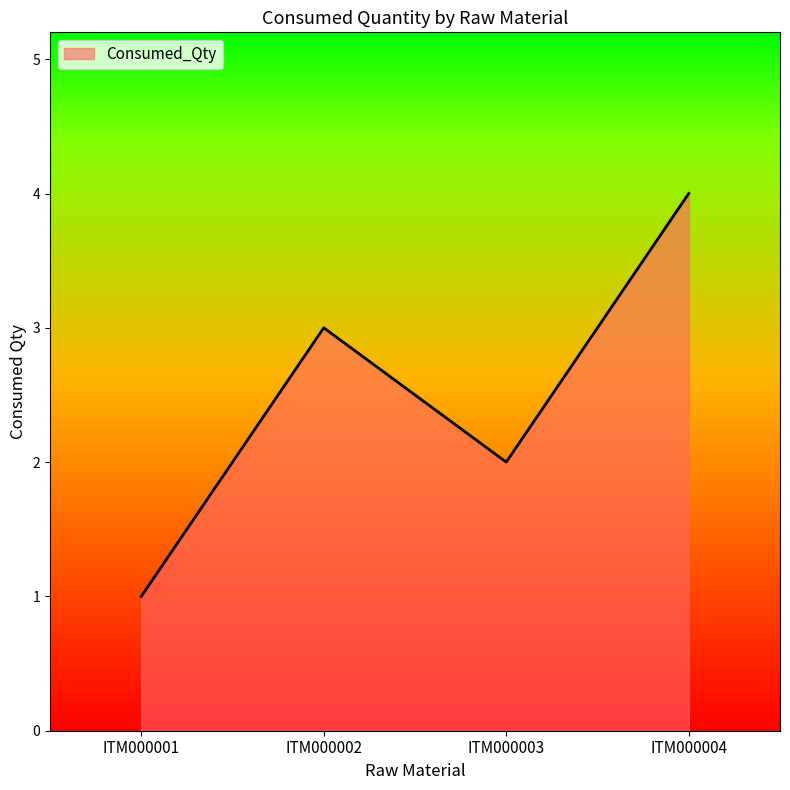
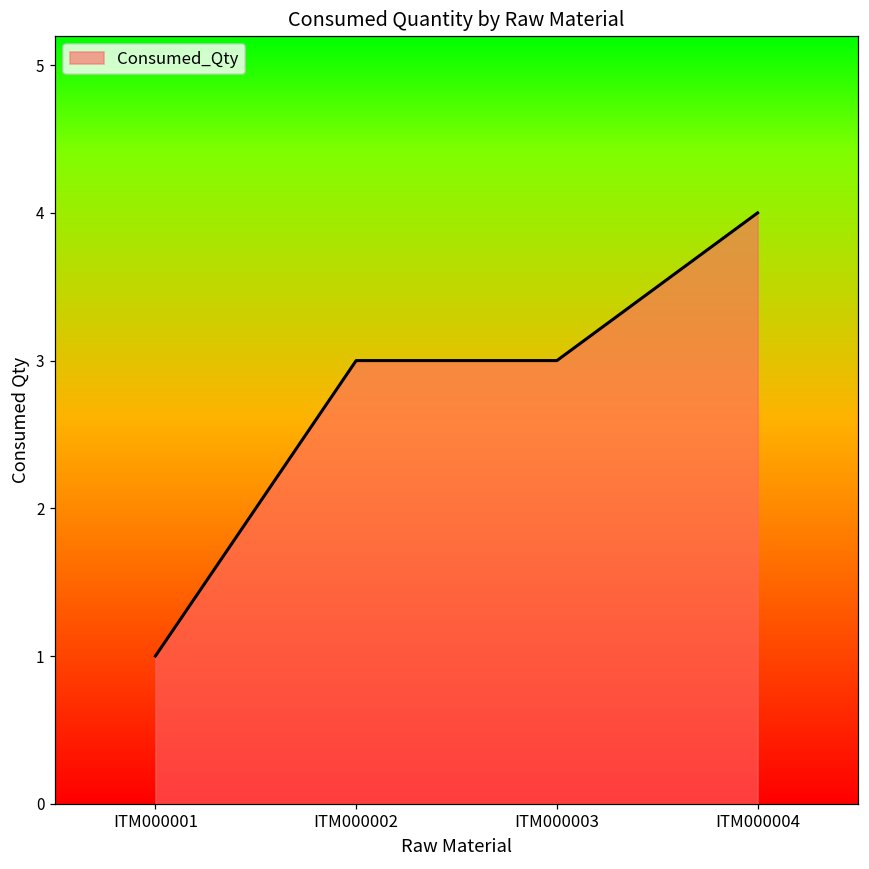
  {
    "ITM000001": 1,
    "ITM000002": 3,
-   "ITM000003": 2,
+   "ITM000003": 3,
    "ITM000004": 4
  }
